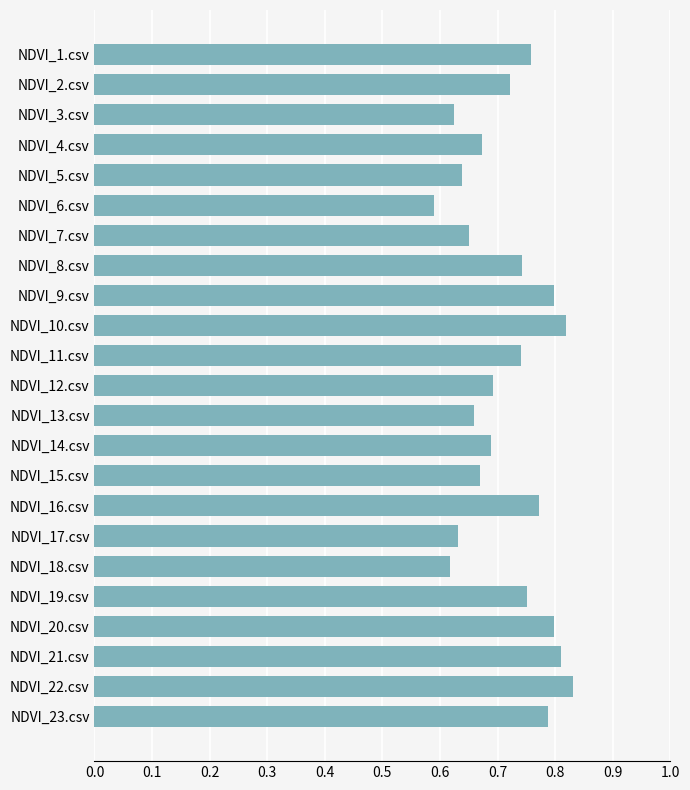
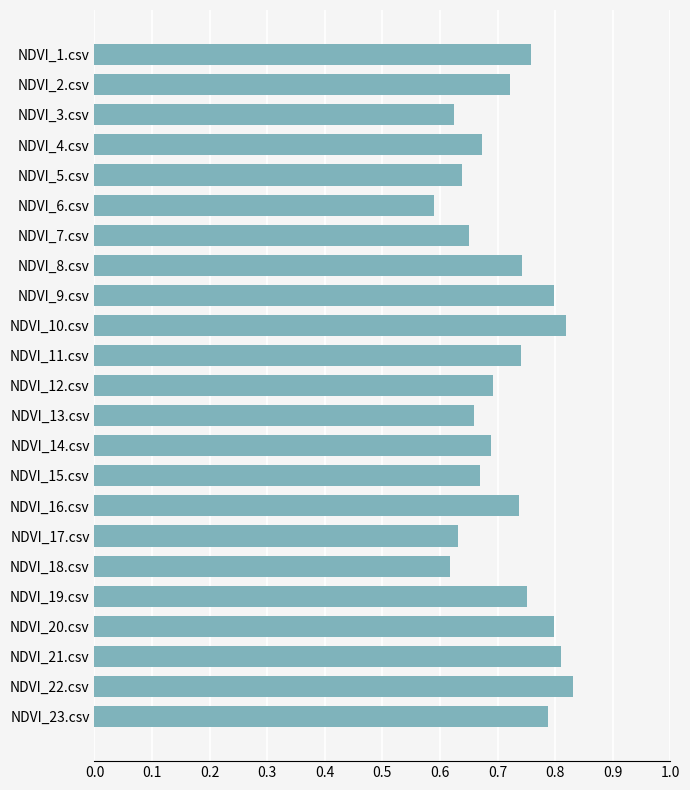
  {
    "NDVI_1.csv": 0.76,
    "NDVI_2.csv": 0.72,
    "NDVI_3.csv": 0.62,
    "NDVI_4.csv": 0.67,
    "NDVI_5.csv": 0.64,
    "NDVI_6.csv": 0.59,
    "NDVI_7.csv": 0.65,
    "NDVI_8.csv": 0.74,
    "NDVI_9.csv": 0.80,
    "NDVI_10.csv": 0.82,
    "NDVI_11.csv": 0.74,
    "NDVI_12.csv": 0.69,
    "NDVI_13.csv": 0.66,
    "NDVI_14.csv": 0.69,
    "NDVI_15.csv": 0.67,
-   "NDVI_16.csv": 0.77,
+   "NDVI_16.csv": 0.74,
    "NDVI_17.csv": 0.63,
    "NDVI_18.csv": 0.62,
    "NDVI_19.csv": 0.75,
    "NDVI_20.csv": 0.80,
    "NDVI_21.csv": 0.81,
    "NDVI_22.csv": 0.83,
    "NDVI_23.csv": 0.79
  }
